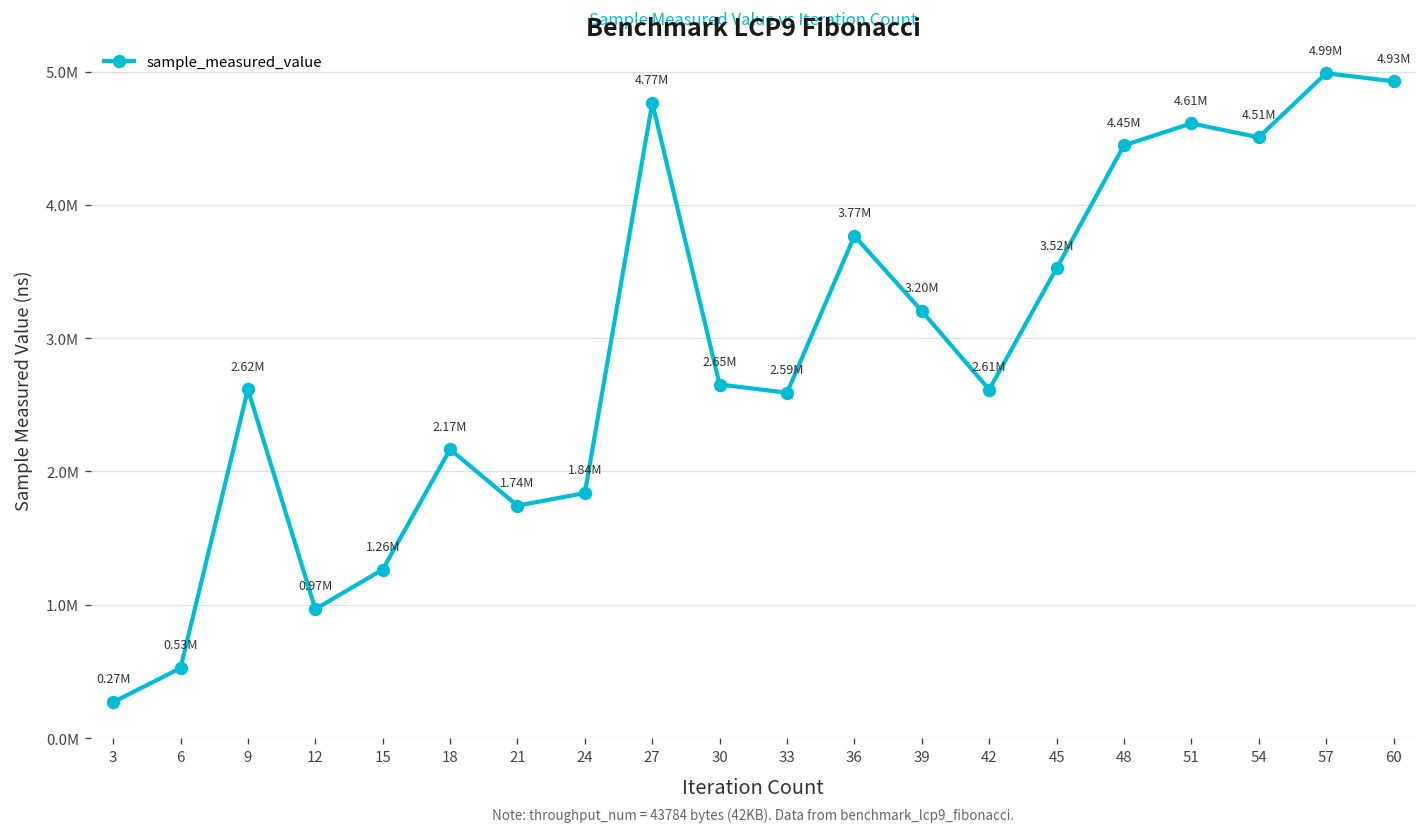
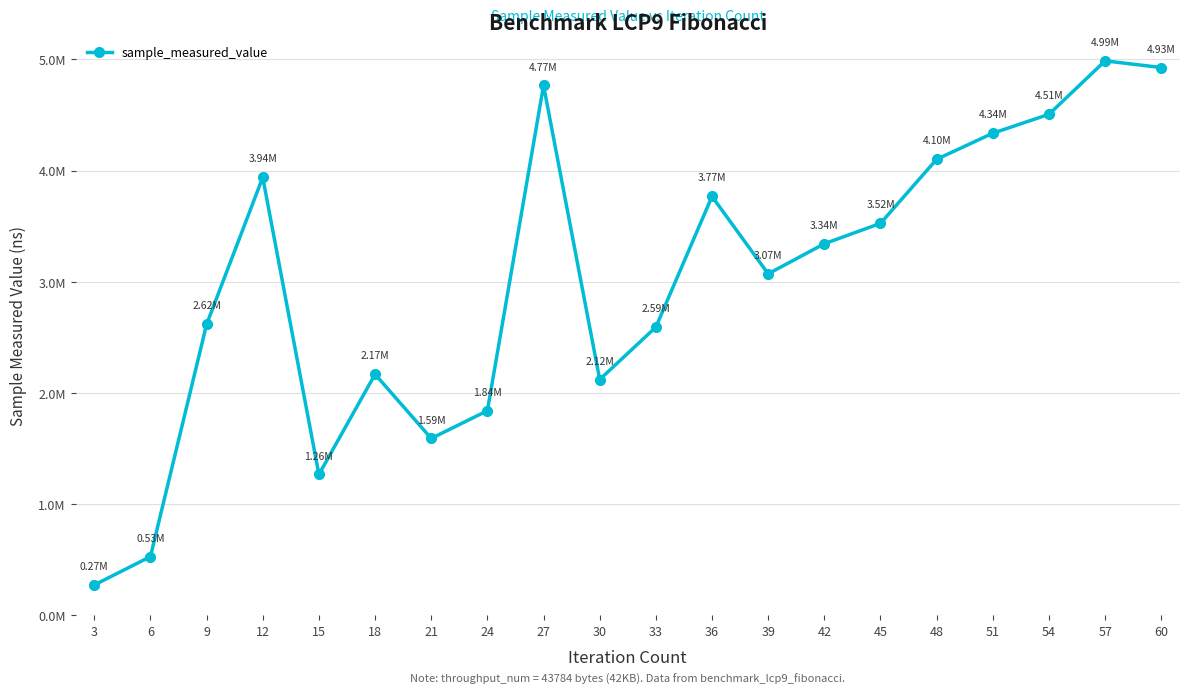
  {
    "3": "0.27M",
    "6": "0.53M",
    "9": "2.62M",
-   "12": "0.97M",
+   "12": "3.94M",
    "15": "1.26M",
    "18": "2.17M",
-   "21": "1.74M",
+   "21": "1.59M",
    "24": "1.84M",
    "27": "4.77M",
-   "30": "2.65M",
+   "30": "2.12M",
    "33": "2.59M",
    "36": "3.77M",
-   "39": "3.20M",
-   "42": "2.61M",
+   "39": "3.07M",
+   "42": "3.34M",
    "45": "3.52M",
-   "48": "4.45M",
-   "51": "4.61M",
+   "48": "4.10M",
+   "51": "4.34M",
    "54": "4.51M",
    "57": "4.99M",
    "60": "4.93M"
  }
